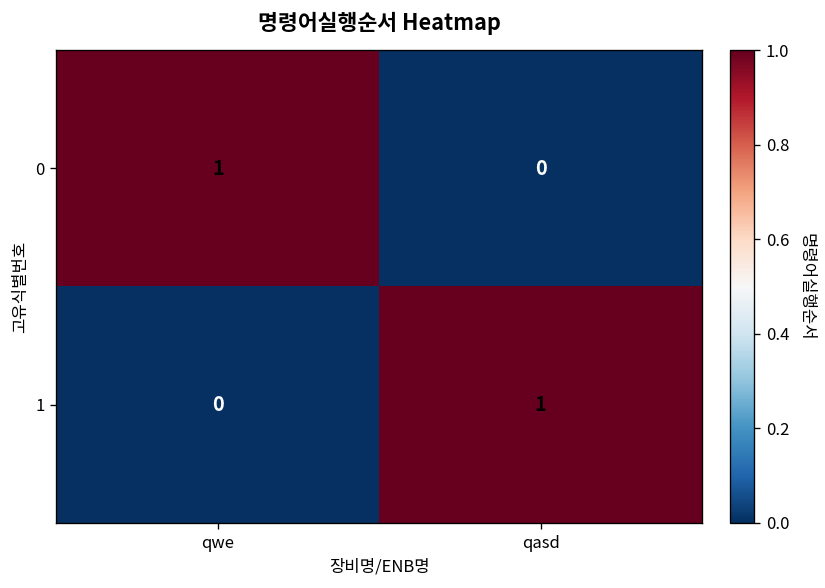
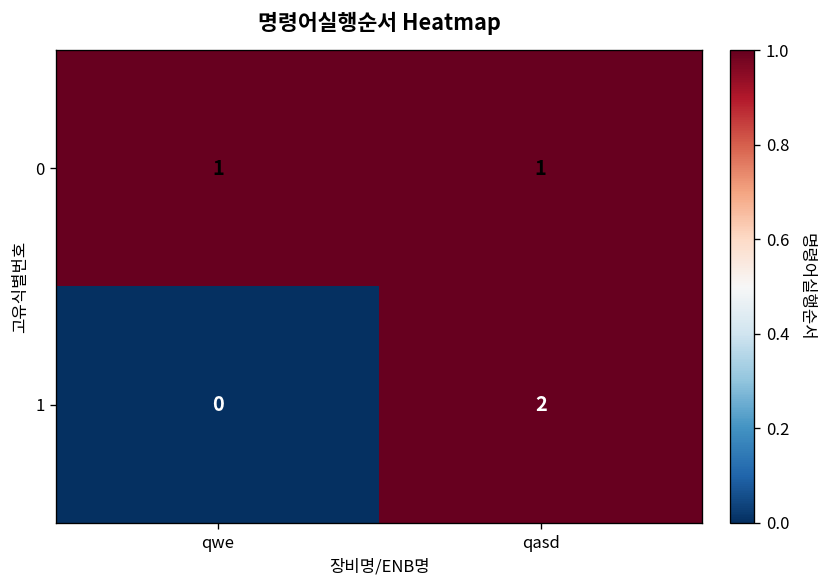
  {
    "0": {
      "qwe": 1,
-     "qasd": 0
+     "qasd": 1
    },
    "1": {
      "qwe": 0,
-     "qasd": 1
+     "qasd": 2
    }
  }
